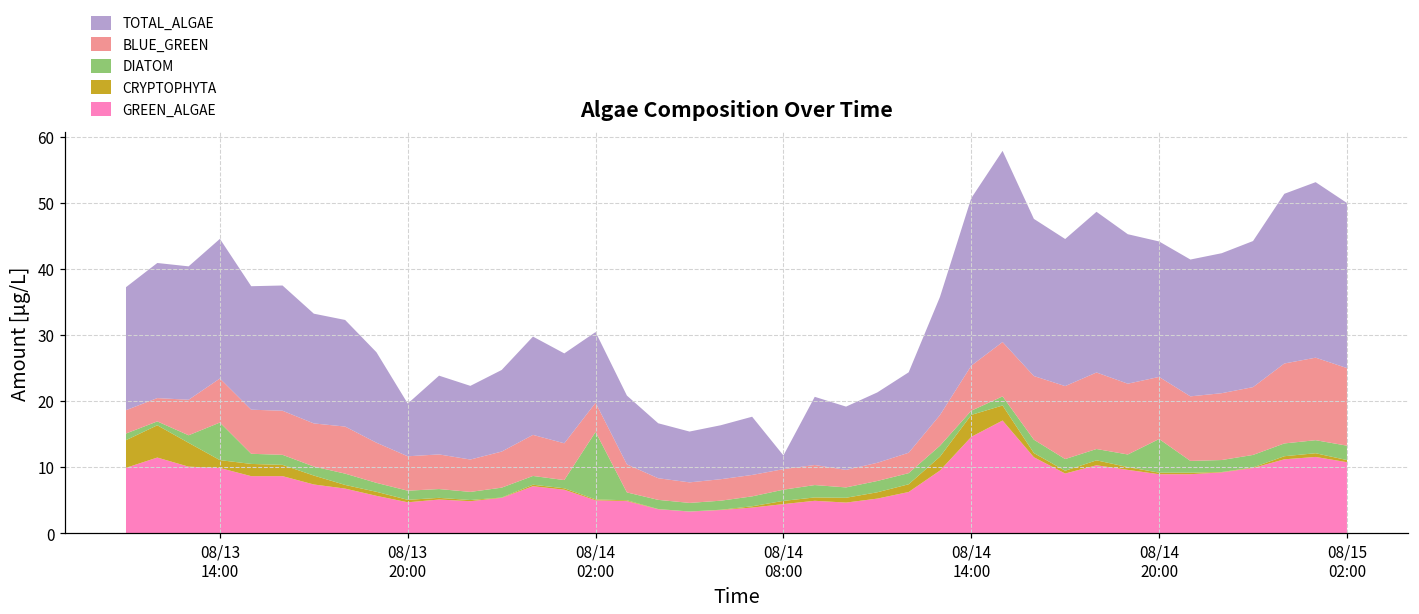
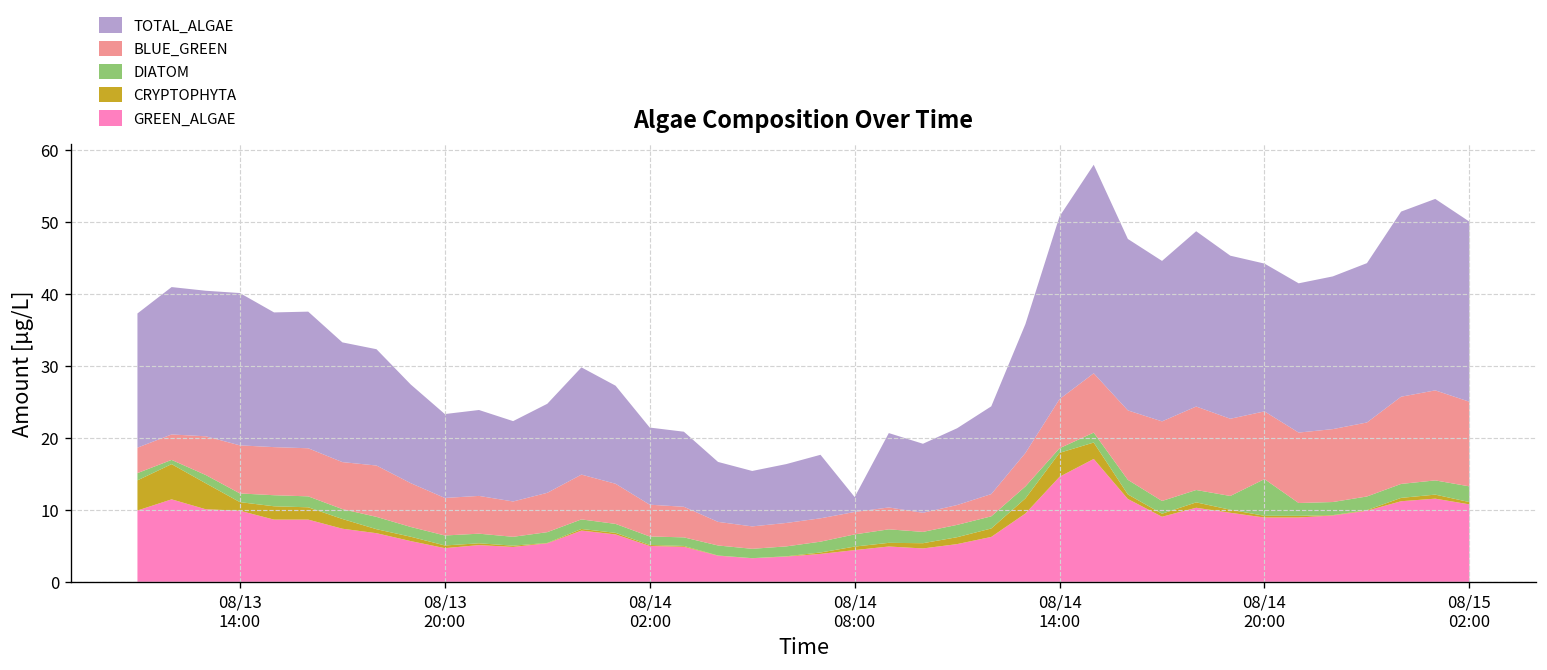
  {
    "CRYPTOPHYTA": {
      "08/13 14:00": 1,
      "08/14 08:00": 0,
      "08/14 14:00": 3
    },
    "DIATOM": {
-     "08/13 14:00": 6,
+     "08/13 14:00": 1,
      "08/13 20:00": 1,
-     "08/14 02:00": 10,
+     "08/14 02:00": 1,
      "08/14 08:00": 2,
      "08/14 14:00": 1,
      "08/14 20:00": 5,
      "08/15 02:00": 2
    },
    "TOTAL_ALGAE": {
      "08/13 14:00": 21,
-     "08/13 20:00": 8,
+     "08/13 20:00": 12,
      "08/14 02:00": 11,
      "08/14 08:00": 2,
      "08/14 14:00": 25,
      "08/14 20:00": 21,
      "08/15 02:00": 25
    }
  }
